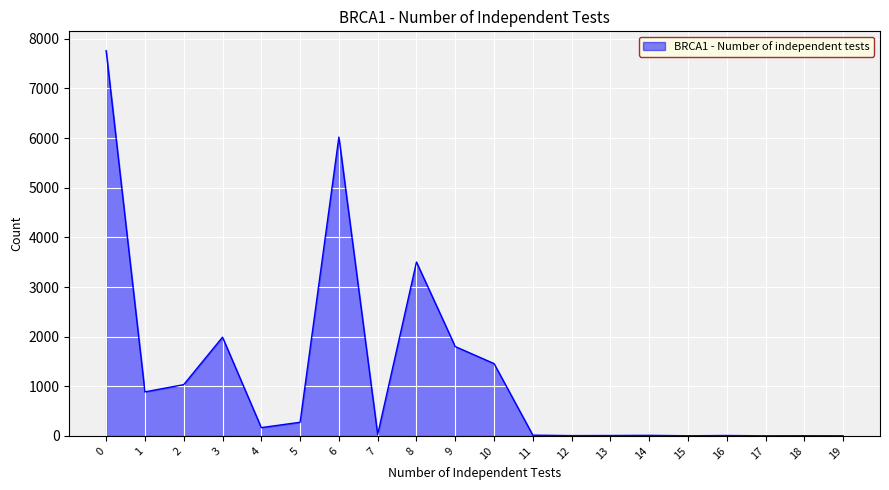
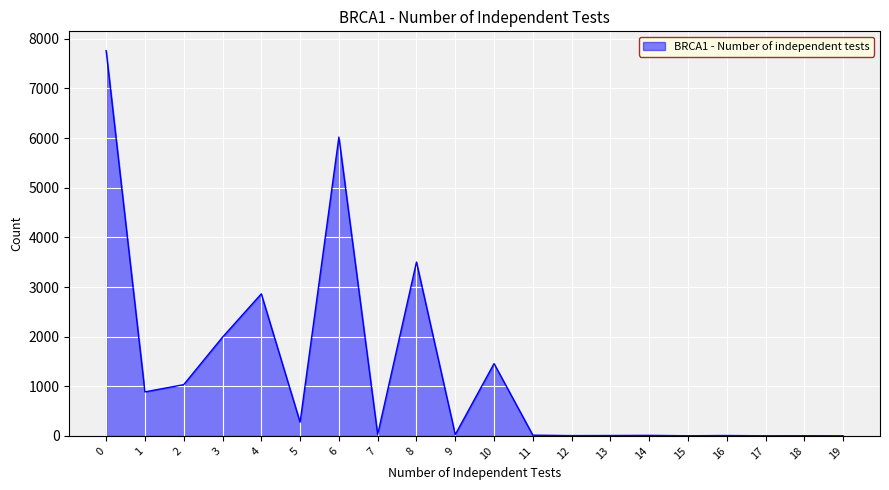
  {
    "0": 7800,
    "1": 900,
    "2": 1000,
    "3": 2000,
-   "4": 200,
+   "4": 2900,
    "5": 300,
    "6": 6000,
    "7": 0,
    "8": 3500,
-   "9": 1800,
+   "9": 0,
    "10": 1500,
    "11": 0,
    "12": 0,
    "13": 0,
    "14": 0,
    "15": 0,
    "16": 0,
    "17": 0,
    "18": 0,
    "19": 0
  }
